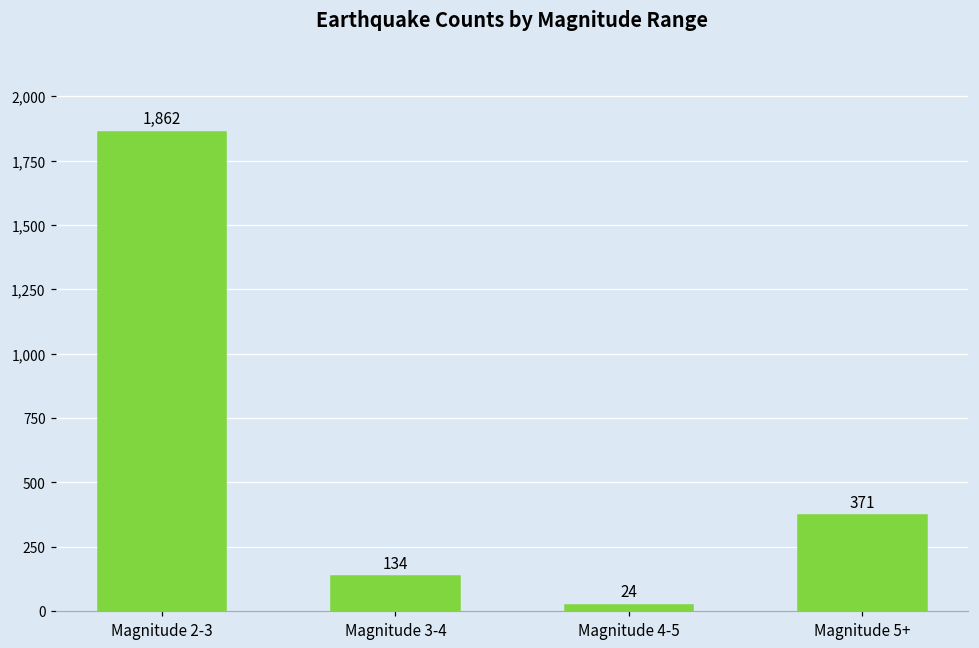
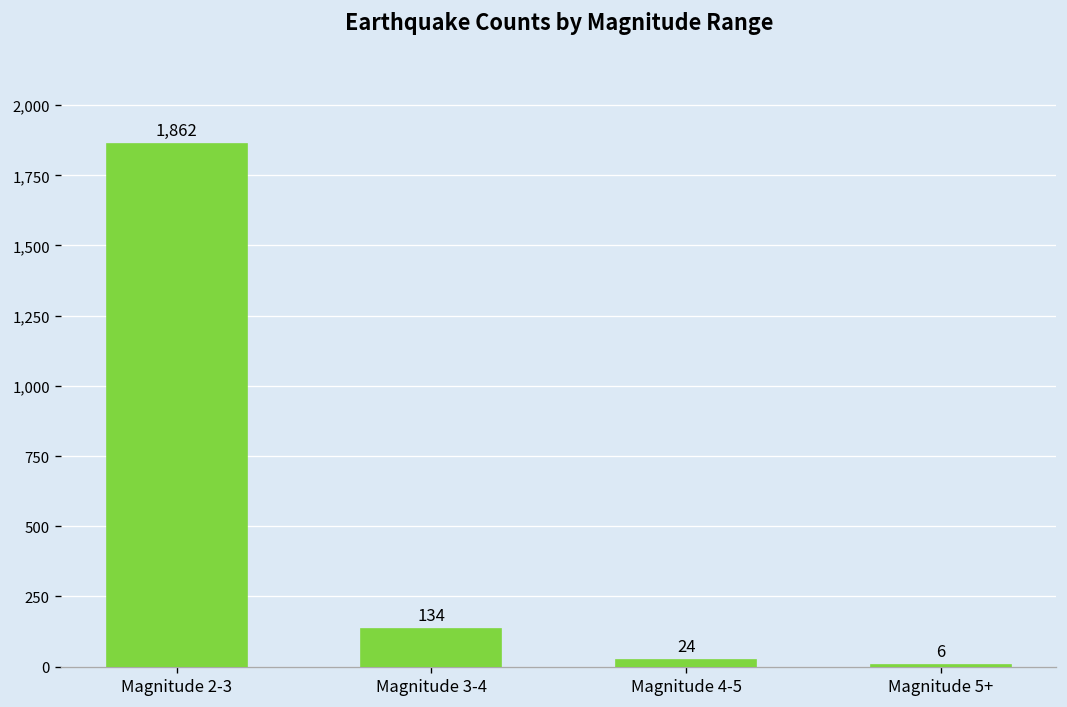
  {
    "Magnitude 2-3": "1,862",
    "Magnitude 3-4": "134",
    "Magnitude 4-5": "24",
-   "Magnitude 5+": "371"
+   "Magnitude 5+": "6"
  }
